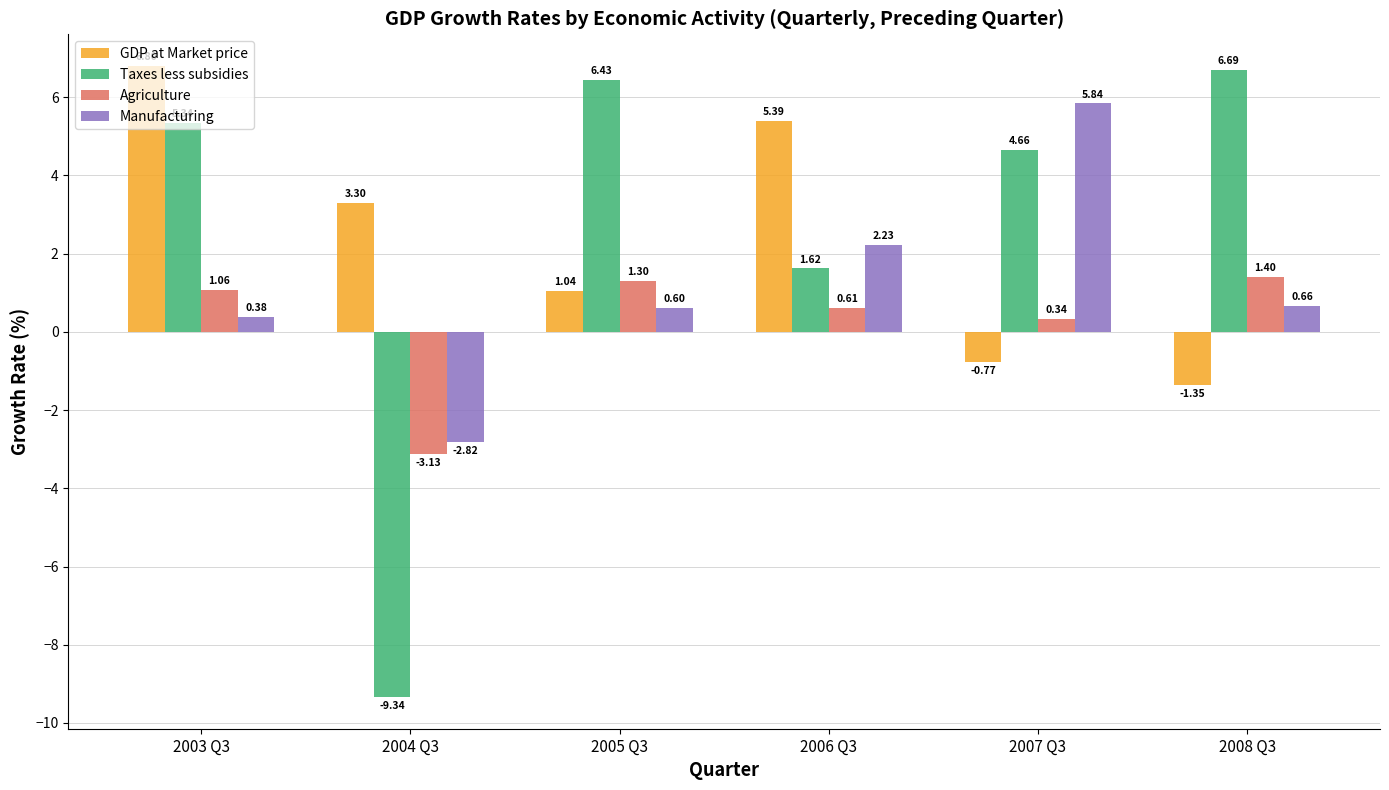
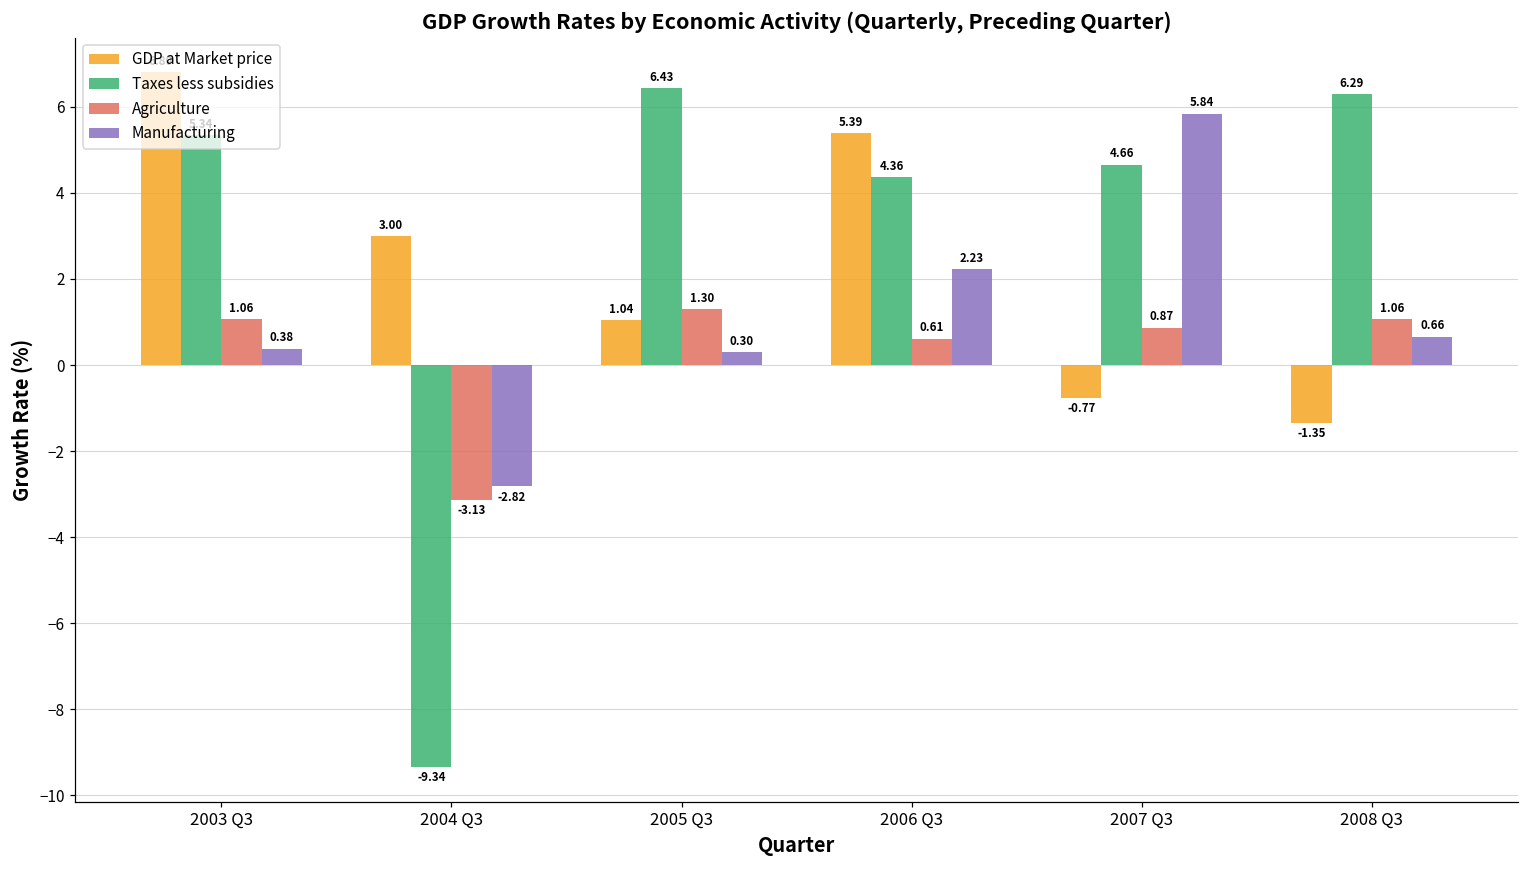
  {
    "GDP at Market price": {
-     "2004 Q3": 3.30,
+     "2004 Q3": 3.00,
      "2005 Q3": 1.04,
      "2006 Q3": 5.39,
      "2007 Q3": -0.77,
      "2008 Q3": -1.35
    },
    "Taxes less subsidies": {
      "2004 Q3": -9.34,
      "2005 Q3": 6.43,
-     "2006 Q3": 1.62,
+     "2006 Q3": 4.36,
      "2007 Q3": 4.66,
-     "2008 Q3": 6.69
+     "2008 Q3": 6.29
    },
    "Agriculture": {
      "2003 Q3": 1.06,
      "2004 Q3": -3.13,
      "2005 Q3": 1.30,
      "2006 Q3": 0.61,
-     "2007 Q3": 0.34,
-     "2008 Q3": 1.40
+     "2007 Q3": 0.87,
+     "2008 Q3": 1.06
    },
    "Manufacturing": {
      "2003 Q3": 0.38,
      "2004 Q3": -2.82,
-     "2005 Q3": 0.60,
+     "2005 Q3": 0.30,
      "2006 Q3": 2.23,
      "2007 Q3": 5.84,
      "2008 Q3": 0.66
    }
  }
